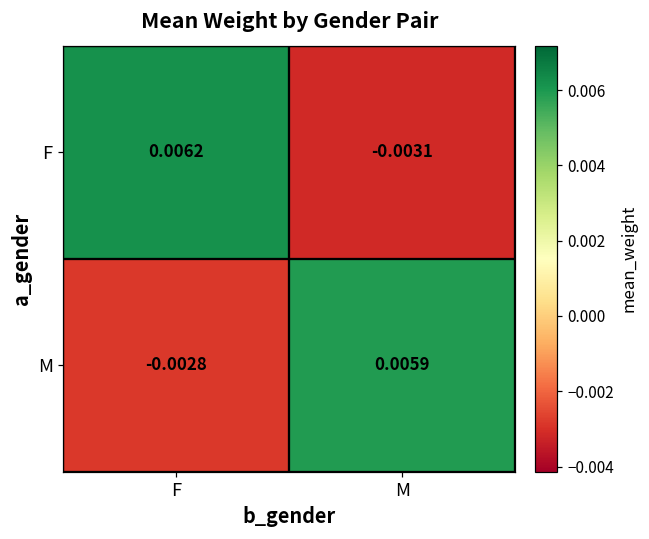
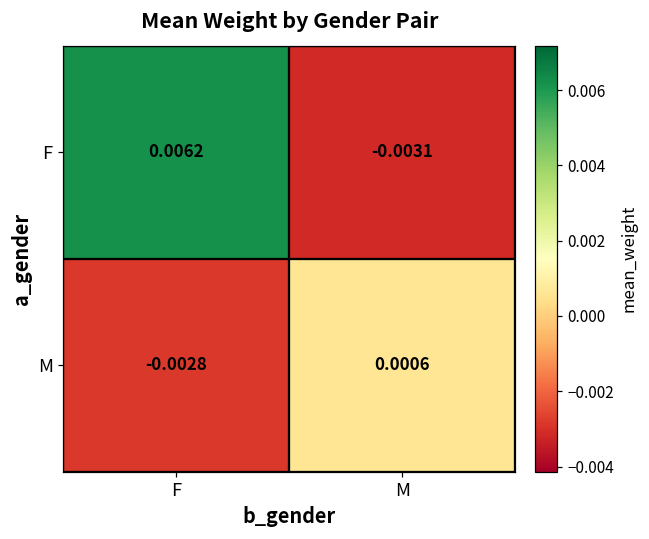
  {
    "F": {
      "F": 0.0062,
      "M": -0.0031
    },
    "M": {
      "F": -0.0028,
-     "M": 0.0059
+     "M": 0.0006
    }
  }
